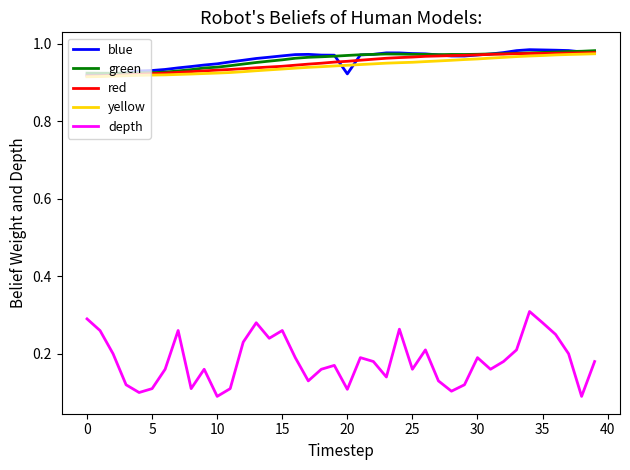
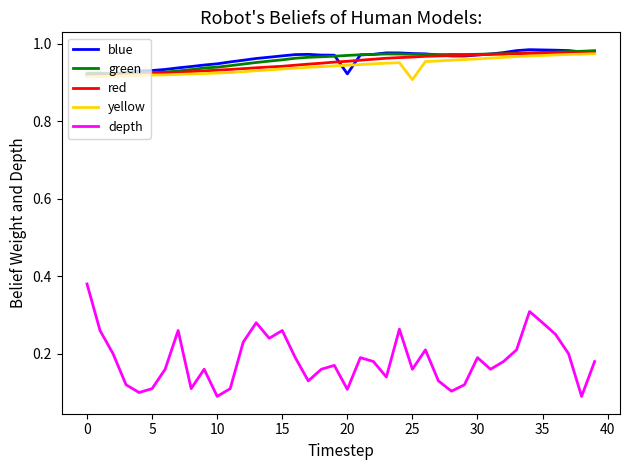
  {
    "blue": {
      "10": 0.95,
      "15": 0.97,
      "20": 0.92,
      "35": 0.98
    },
    "green": {
      "10": 0.94,
      "15": 0.96,
      "20": 0.97
    },
    "red": {
      "10": 0.93,
      "15": 0.94,
      "20": 0.95,
      "25": 0.97
    },
    "yellow": {
      "10": 0.92,
      "15": 0.93,
      "20": 0.94,
-     "25": 0.95,
+     "25": 0.91,
      "30": 0.96
    },
    "depth": {
-     "0": 0.29,
+     "0": 0.38,
      "5": 0.11,
      "10": 0.09,
      "15": 0.26,
      "20": 0.11,
      "25": 0.16,
      "30": 0.19,
      "35": 0.28
    }
  }
